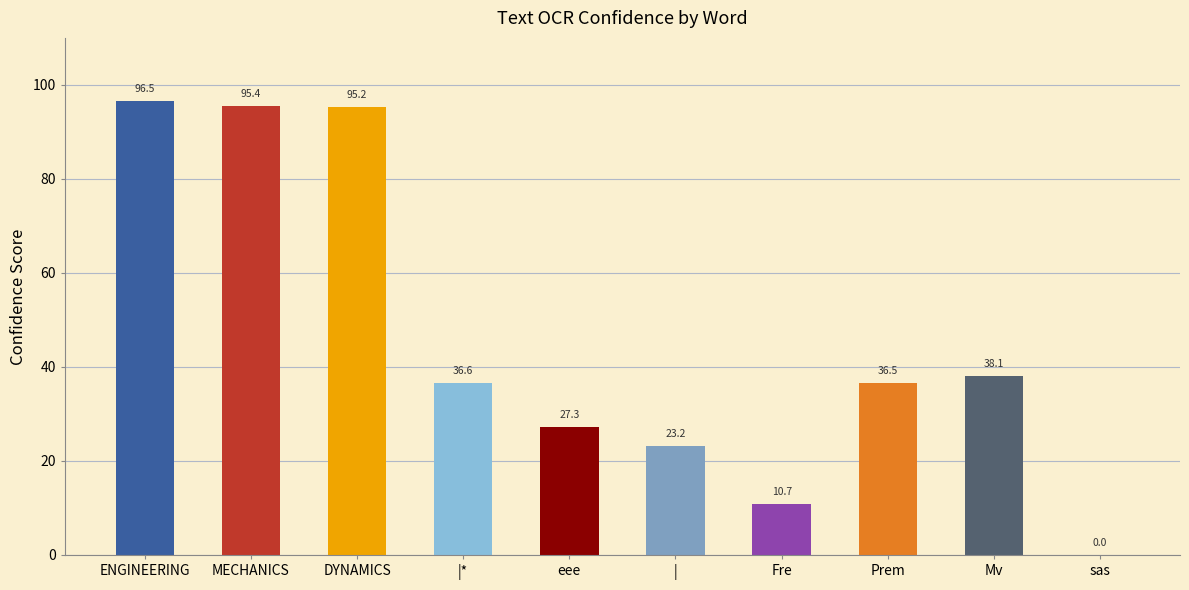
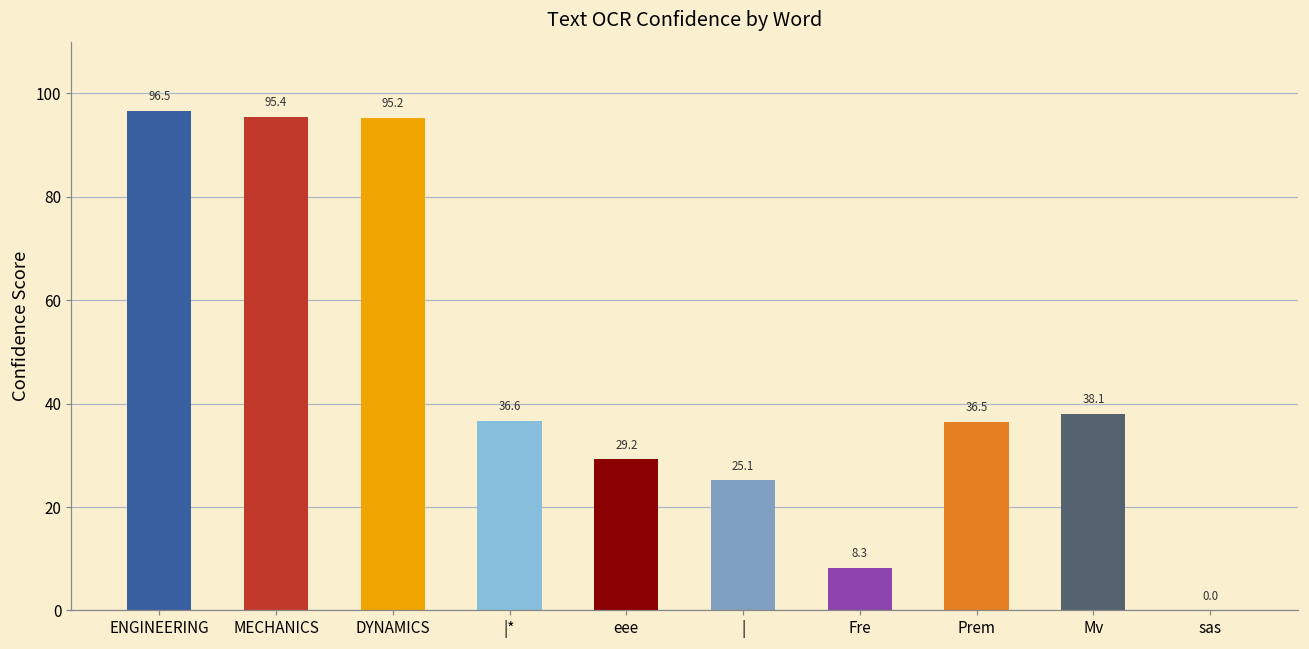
  {
    "ENGINEERING": 96.5,
    "MECHANICS": 95.4,
    "DYNAMICS": 95.2,
    "|*": 36.6,
-   "eee": 27.3,
-   "|": 23.2,
-   "Fre": 10.7,
+   "eee": 29.2,
+   "|": 25.1,
+   "Fre": 8.3,
    "Prem": 36.5,
    "Mv": 38.1,
    "sas": 0.0
  }
